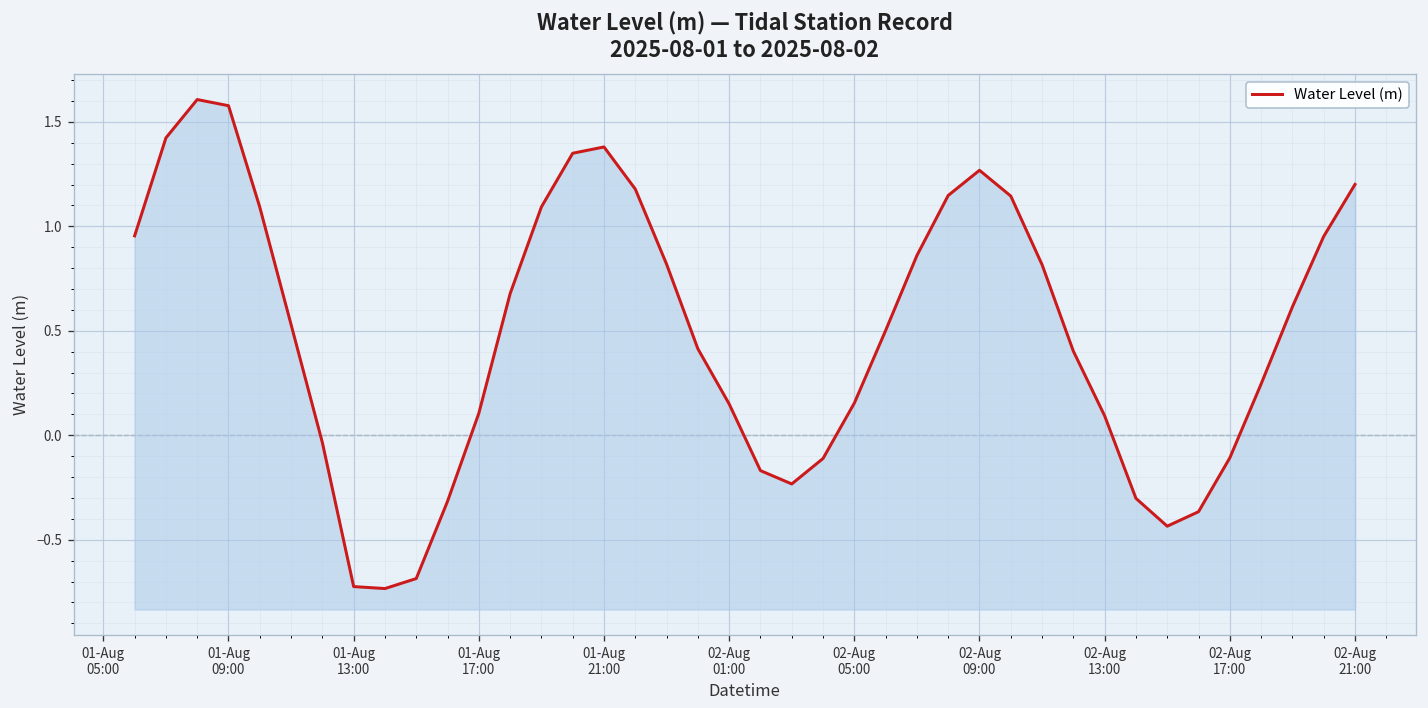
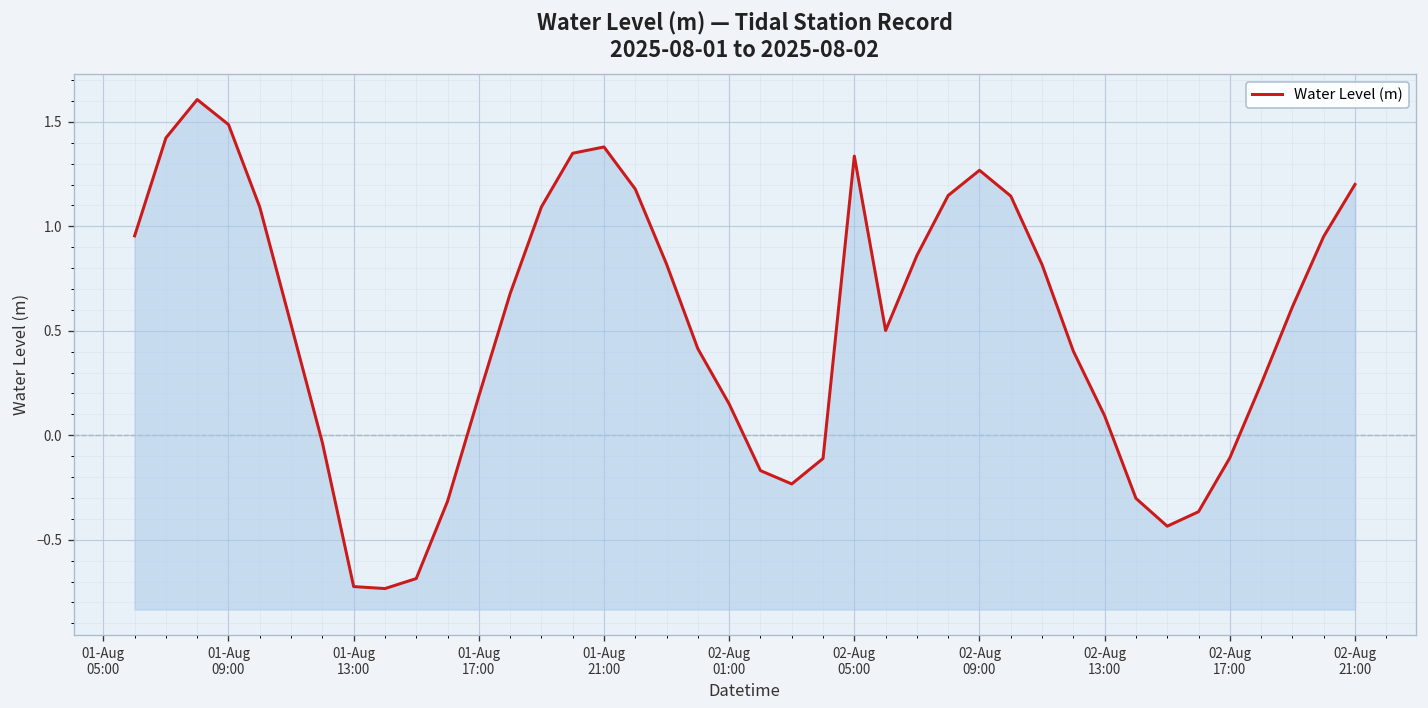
  {
-   "01-Aug 09:00": 1.58,
+   "01-Aug 09:00": 1.49,
    "01-Aug 13:00": -0.72,
-   "01-Aug 17:00": 0.11,
+   "01-Aug 17:00": 0.19,
    "01-Aug 21:00": 1.38,
    "02-Aug 01:00": 0.15,
-   "02-Aug 05:00": 0.15,
+   "02-Aug 05:00": 1.34,
    "02-Aug 09:00": 1.27,
    "02-Aug 13:00": 0.09,
    "02-Aug 17:00": -0.11,
    "02-Aug 21:00": 1.20
  }
